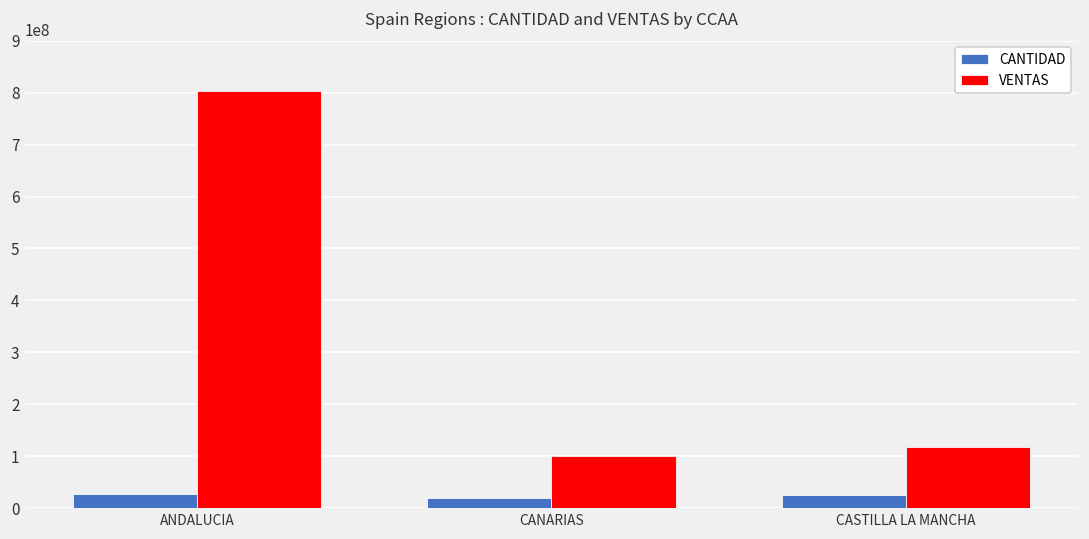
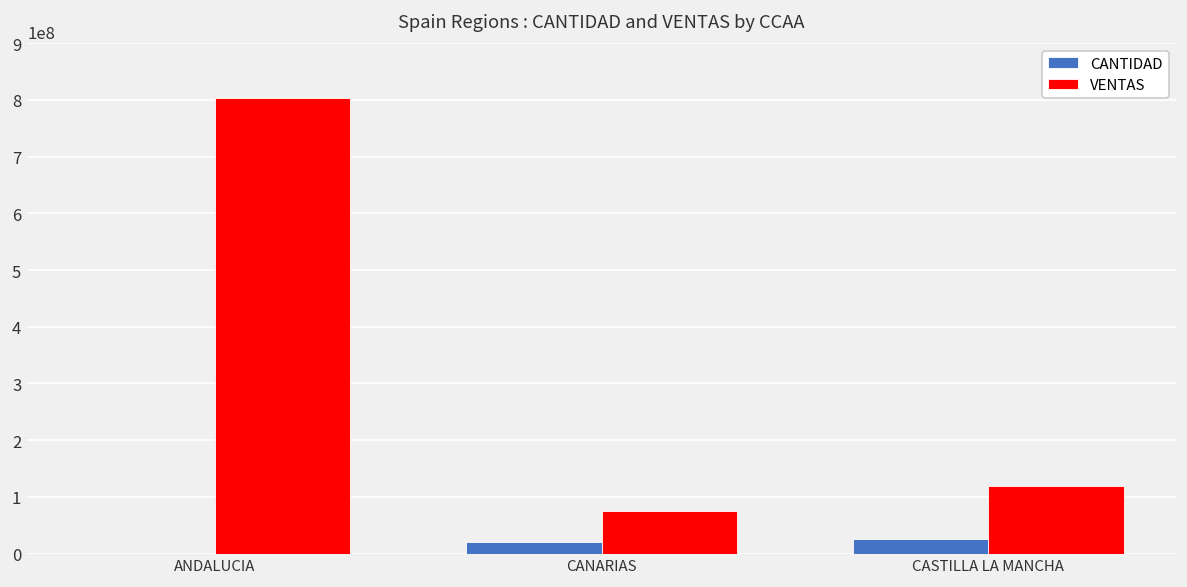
  {
    "CANTIDAD": {
-     "ANDALUCIA": 30000000,
+     "ANDALUCIA": 0,
      "CANARIAS": 20000000,
      "CASTILLA LA MANCHA": 30000000
    },
    "VENTAS": {
      "ANDALUCIA": 800000000,
-     "CANARIAS": 100000000,
+     "CANARIAS": 80000000,
      "CASTILLA LA MANCHA": 120000000
    }
  }
